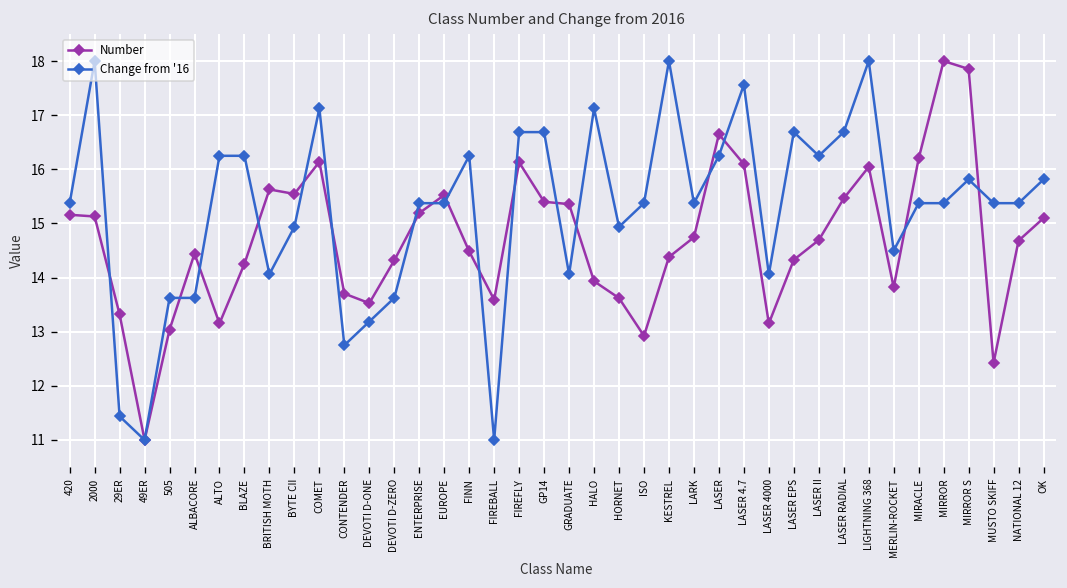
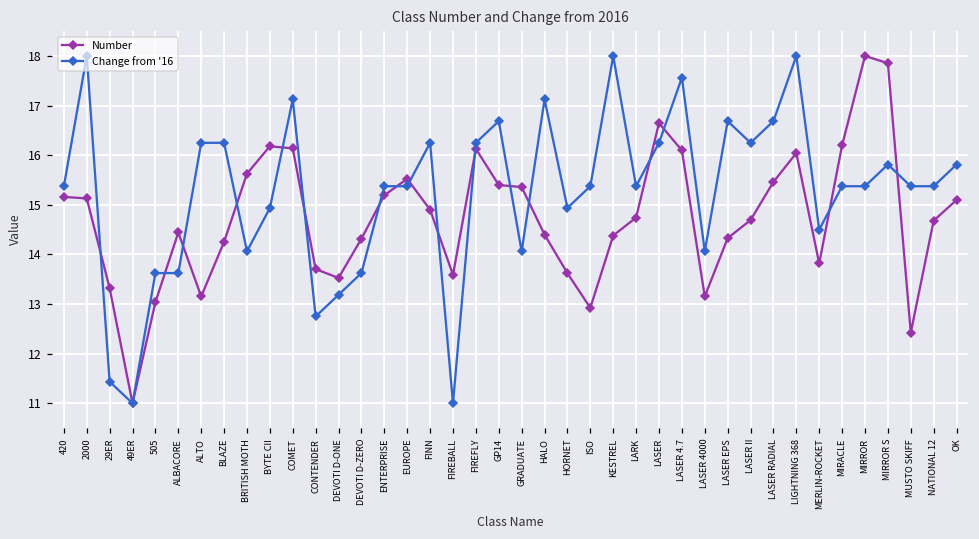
  {
    "Number": {
      "420": 15.2,
      "2000": 15.1,
      "29ER": 13.3,
      "505": 13.0,
      "ALBACORE": 14.4,
      "ALTO": 13.2,
      "BLAZE": 14.3,
      "BRITISH MOTH": 15.6,
-     "BYTE CII": 15.5,
+     "BYTE CII": 16.2,
      "COMET": 16.1,
      "CONTENDER": 13.7,
      "DEVOTI D-ONE": 13.5,
      "DEVOTI D-ZERO": 14.3,
      "ENTERPRISE": 15.2,
      "EUROPE": 15.5,
-     "FINN": 14.5,
+     "FINN": 14.9,
      "FIREBALL": 13.6,
      "FIREFLY": 16.1,
      "GP14": 15.4,
      "GRADUATE": 15.4,
-     "HALO": 13.9,
+     "HALO": 14.4,
      "HORNET": 13.6,
      "ISO": 12.9,
      "KESTREL": 14.4,
      "LARK": 14.7,
      "LASER": 16.6,
      "LASER 4.7": 16.1,
      "LASER 4000": 13.2,
      "LASER EPS": 14.3,
      "LASER II": 14.7,
      "LASER RADIAL": 15.5,
      "LIGHTNING 368": 16.0,
      "MERLIN-ROCKET": 13.8,
      "MIRACLE": 16.2,
      "MIRROR": 18.0,
      "MIRROR S": 17.9,
      "MUSTO SKIFF": 12.4,
      "NATIONAL 12": 14.7,
      "OK": 15.1
    },
    "Change from '16": {
      "420": 15.4,
      "29ER": 11.4,
      "505": 13.6,
      "ALBACORE": 13.6,
      "ALTO": 16.3,
      "BLAZE": 16.3,
      "BRITISH MOTH": 14.1,
      "BYTE CII": 14.9,
      "COMET": 17.1,
      "CONTENDER": 12.8,
      "DEVOTI D-ONE": 13.2,
      "DEVOTI D-ZERO": 13.6,
      "ENTERPRISE": 15.4,
      "EUROPE": 15.4,
      "FINN": 16.3,
      "FIREBALL": 11.0,
-     "FIREFLY": 16.7,
+     "FIREFLY": 16.3,
      "GP14": 16.7,
      "GRADUATE": 14.1,
      "HALO": 17.1,
      "HORNET": 14.9,
      "ISO": 15.4,
      "KESTREL": 18.0,
      "LARK": 15.4,
      "LASER": 16.3,
      "LASER 4.7": 17.6,
      "LASER 4000": 14.1,
      "LASER EPS": 16.7,
      "LASER II": 16.3,
      "LASER RADIAL": 16.7,
      "LIGHTNING 368": 18.0,
      "MERLIN-ROCKET": 14.5,
      "MIRACLE": 15.4,
      "MIRROR": 15.4,
      "MIRROR S": 15.8,
      "MUSTO SKIFF": 15.4,
      "NATIONAL 12": 15.4,
      "OK": 15.8
    }
  }
